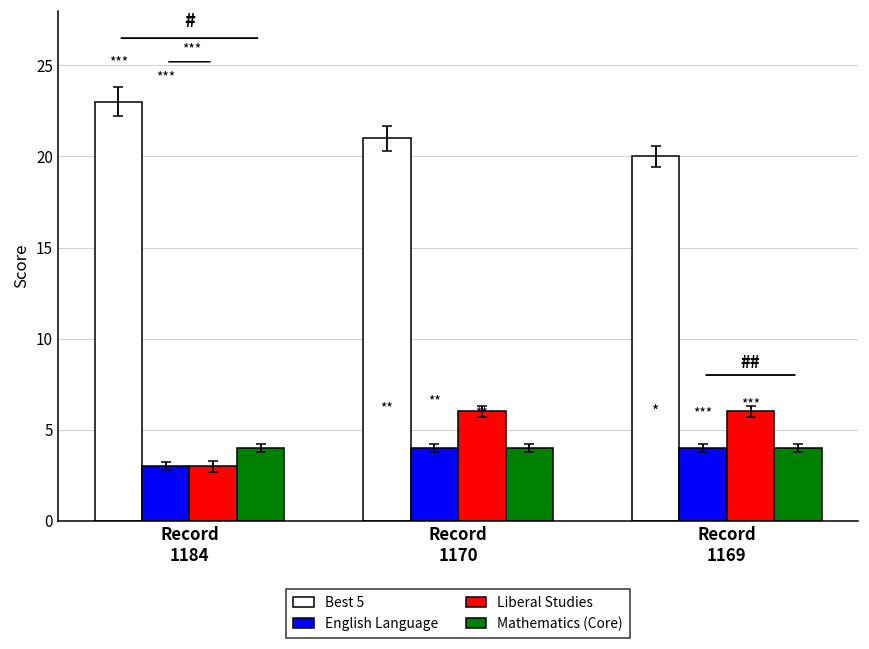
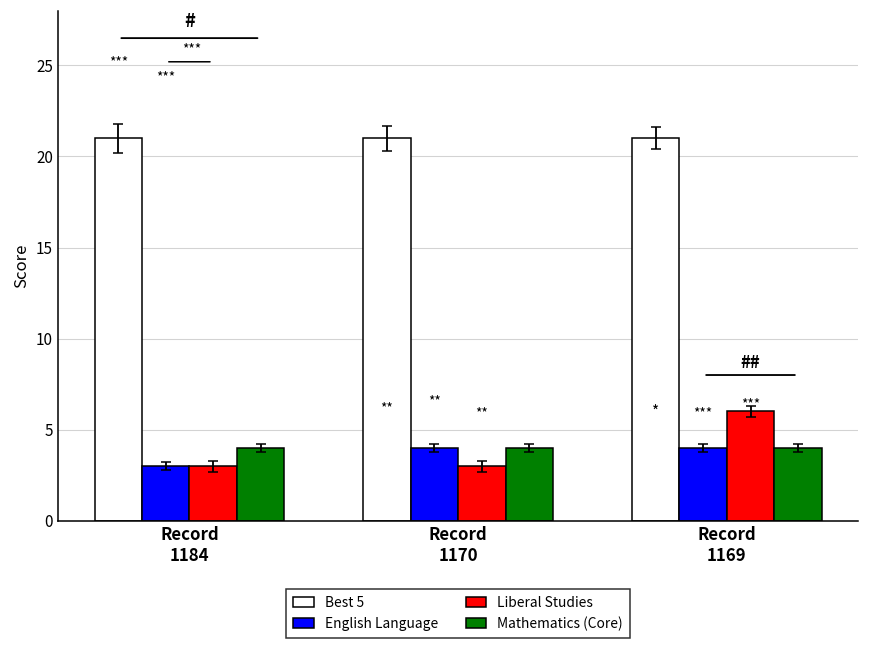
  {
    "Best 5": {
-     "Record 1184": 23,
+     "Record 1184": 21,
      "Record 1170": 21,
-     "Record 1169": 20
+     "Record 1169": 21
    },
    "English Language": {
      "Record 1184": 3,
      "Record 1170": 4,
      "Record 1169": 4
    },
    "Liberal Studies": {
      "Record 1184": 3,
-     "Record 1170": 6,
+     "Record 1170": 3,
      "Record 1169": 6
    },
    "Mathematics (Core)": {
      "Record 1184": 4,
      "Record 1170": 4,
      "Record 1169": 4
    }
  }
